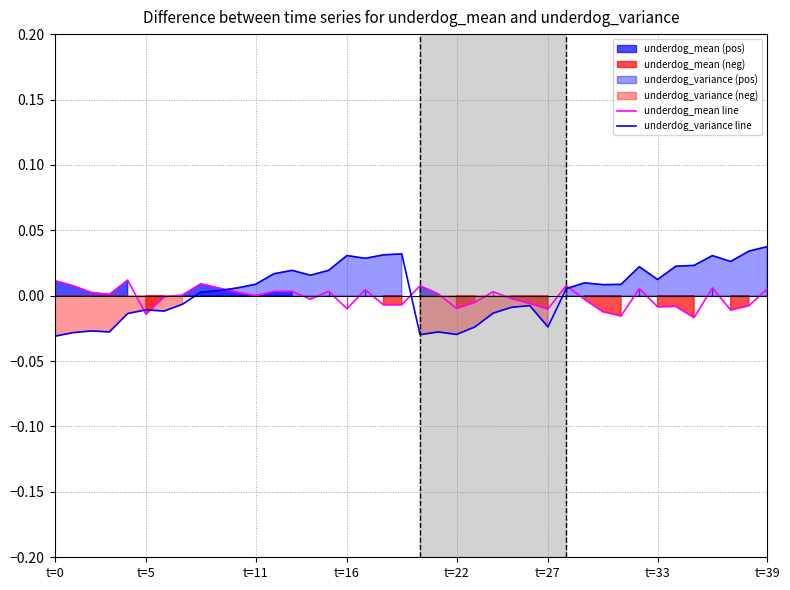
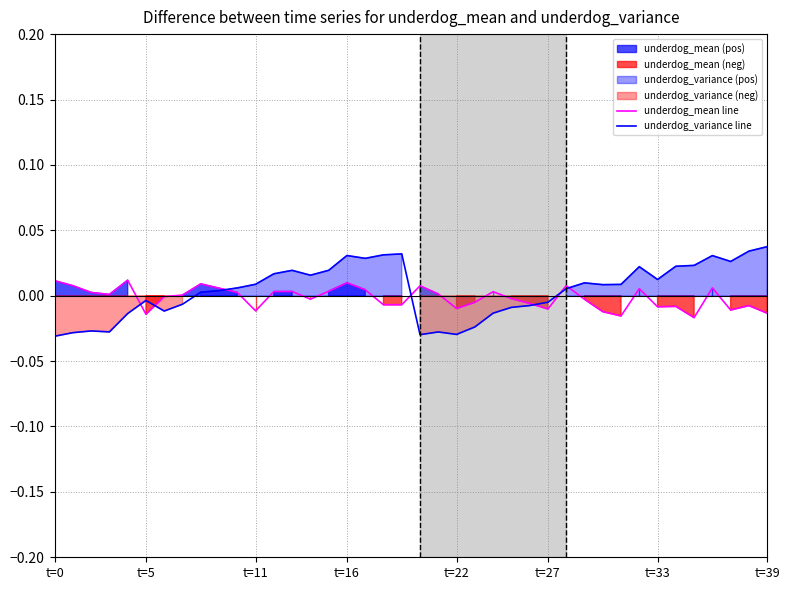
  {
    "underdog_mean line": {
      "t=0": 0.011,
      "t=5": -0.014,
-     "t=11": 0.000,
-     "t=16": -0.010,
+     "t=11": -0.012,
+     "t=16": 0.010,
      "t=22": -0.010,
      "t=27": -0.010,
      "t=33": -0.008,
-     "t=39": 0.005
+     "t=39": -0.013
    },
    "underdog_variance line": {
      "t=0": -0.031,
-     "t=5": -0.011,
+     "t=5": -0.004,
      "t=11": 0.009,
      "t=16": 0.031,
      "t=22": -0.030,
-     "t=27": -0.024,
+     "t=27": -0.005,
      "t=33": 0.012,
      "t=39": 0.038
    }
  }
